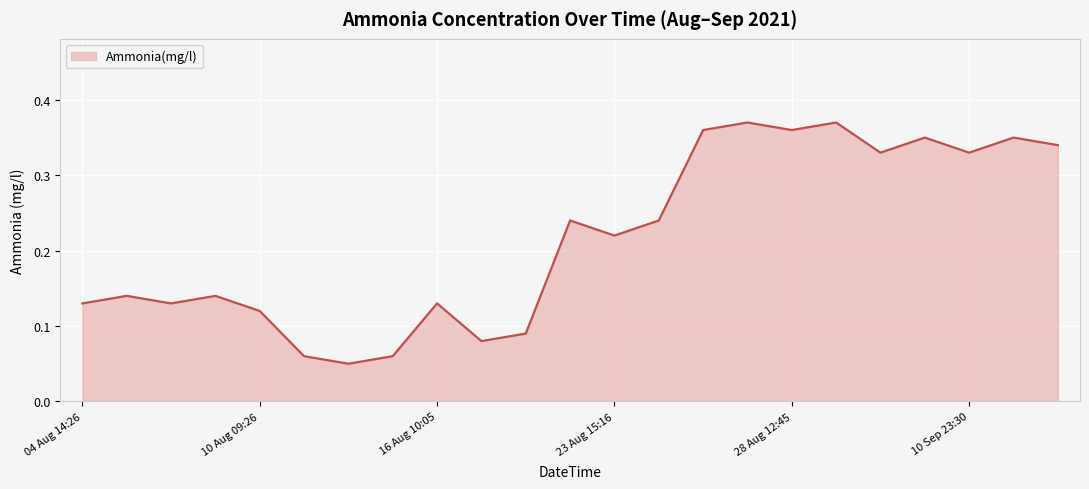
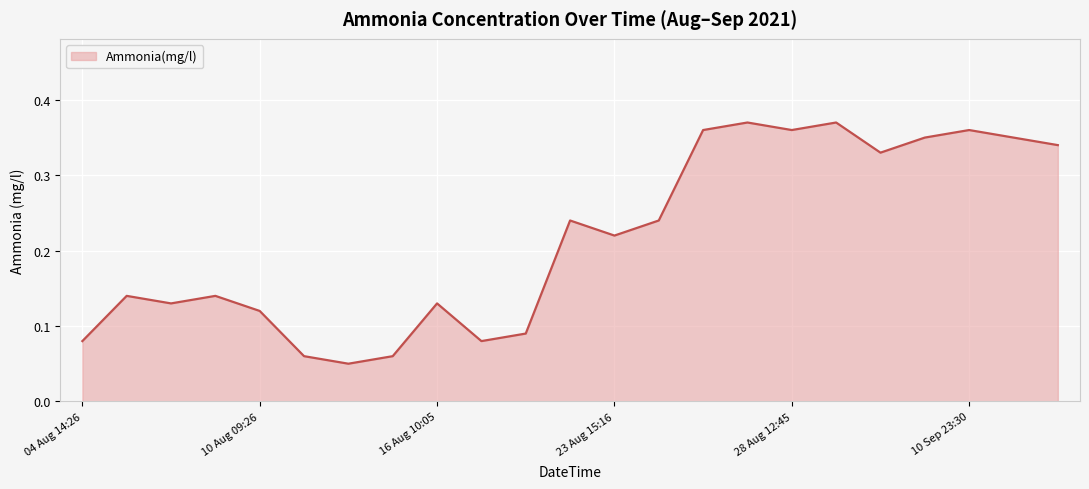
  {
-   "04 Aug 14:26": 0.13,
+   "04 Aug 14:26": 0.08,
    "10 Aug 09:26": 0.12,
    "16 Aug 10:05": 0.13,
    "23 Aug 15:16": 0.22,
    "28 Aug 12:45": 0.36,
-   "10 Sep 23:30": 0.33
+   "10 Sep 23:30": 0.36
  }
